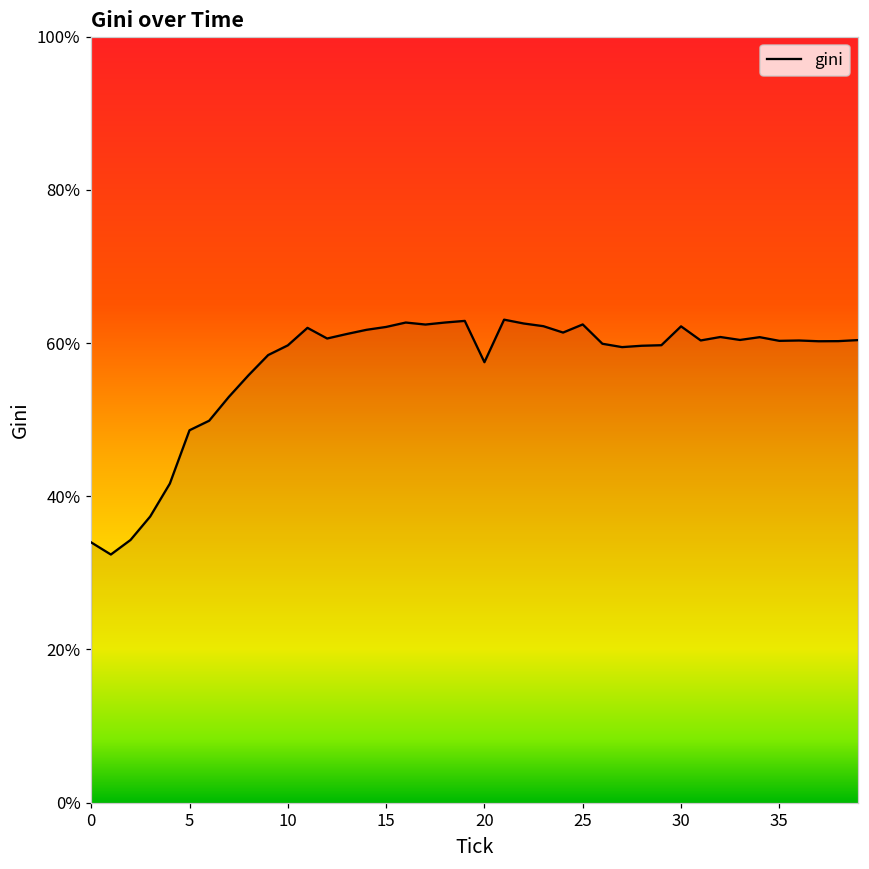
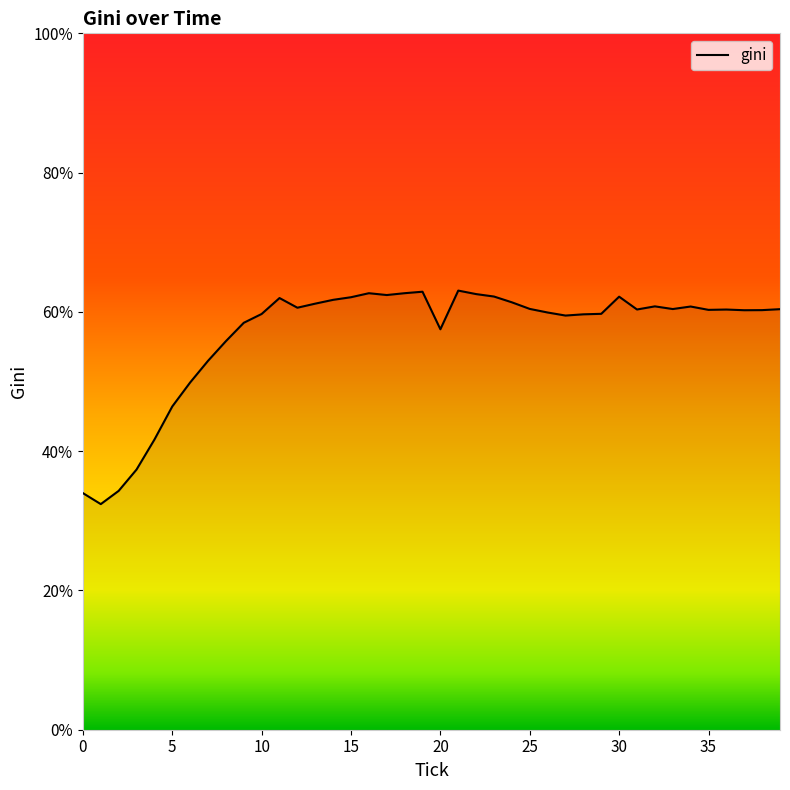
  {
    "0": "34%",
-   "5": "49%",
+   "5": "46%",
    "10": "60%",
    "15": "62%",
    "20": "58%",
-   "25": "62%",
+   "25": "60%",
    "30": "62%",
    "35": "60%"
  }
